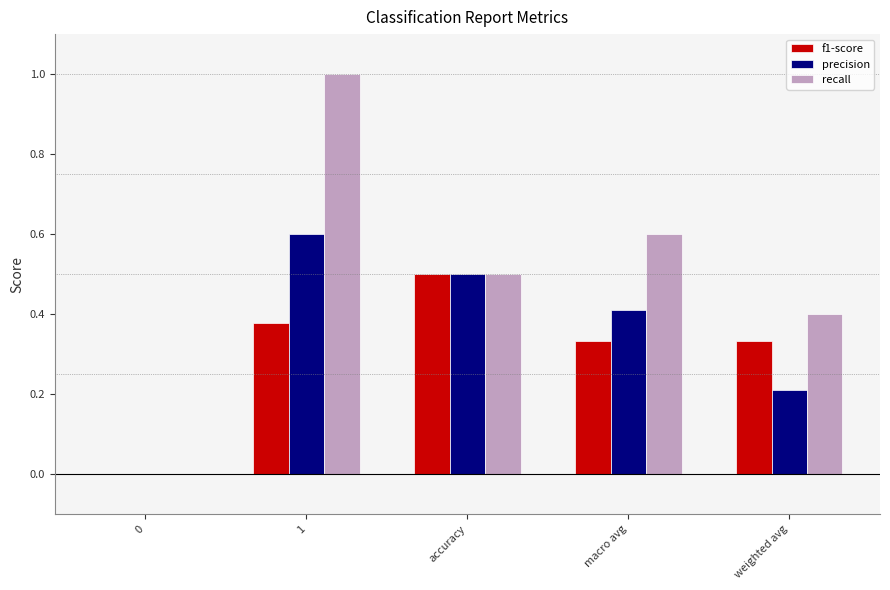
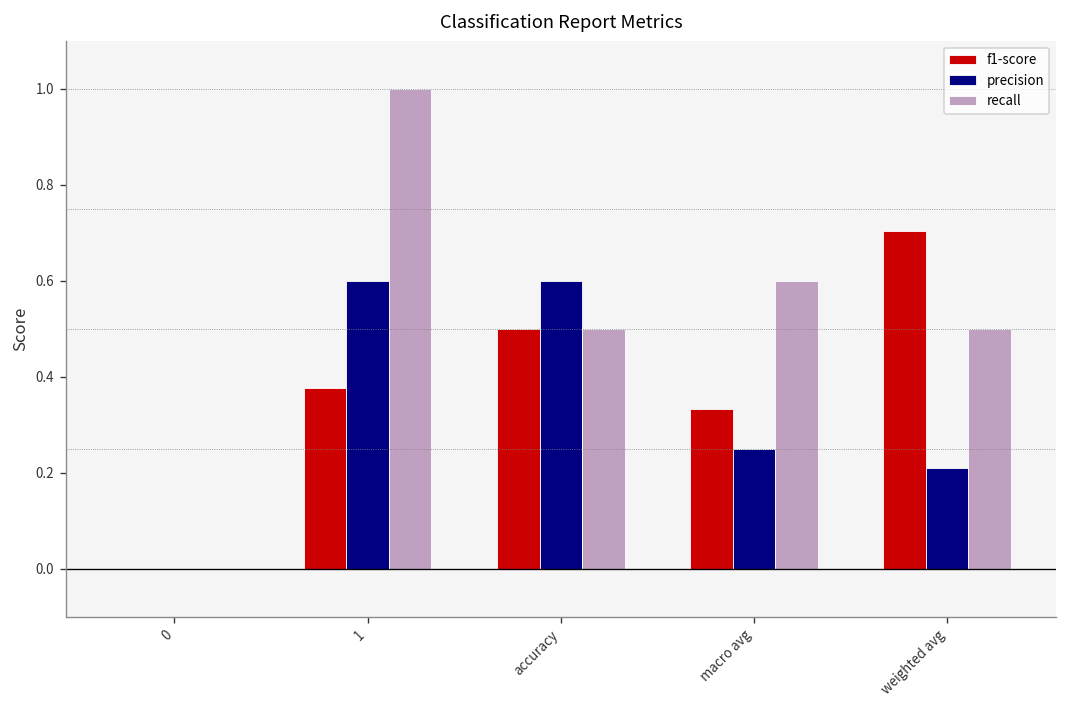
  {
    "f1-score": {
      "0": 0.00,
      "1": 0.38,
      "accuracy": 0.50,
      "macro avg": 0.33,
-     "weighted avg": 0.33
+     "weighted avg": 0.70
    },
    "precision": {
      "0": 0.00,
      "1": 0.60,
-     "accuracy": 0.5,
-     "macro avg": 0.41,
+     "accuracy": 0.6,
+     "macro avg": 0.25,
      "weighted avg": 0.21
    },
    "recall": {
      "0": 0.0,
      "1": 1.0,
      "accuracy": 0.5,
      "macro avg": 0.6,
-     "weighted avg": 0.4
+     "weighted avg": 0.5
    }
  }
